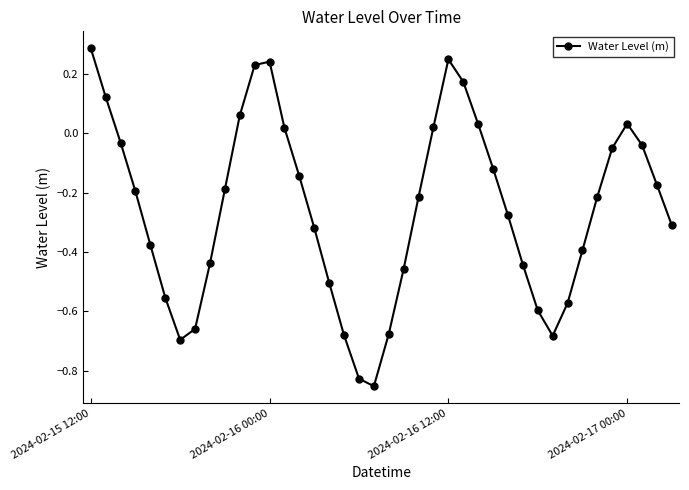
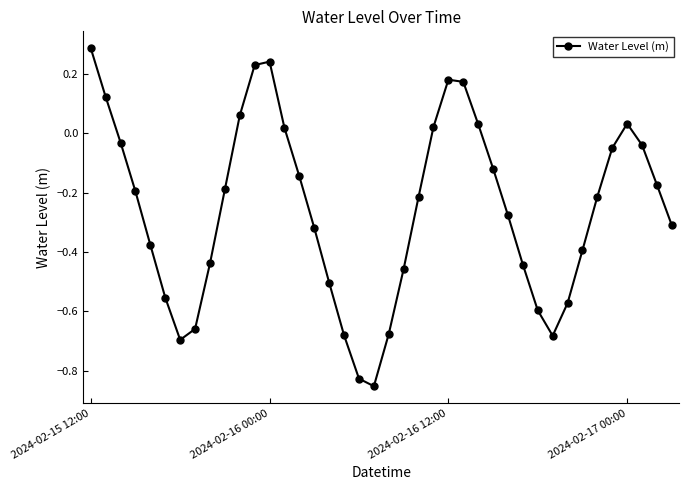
  {
    "2024-02-15 12:00": 0.29,
    "2024-02-16 00:00": 0.24,
-   "2024-02-16 12:00": 0.25,
+   "2024-02-16 12:00": 0.18,
    "2024-02-17 00:00": 0.03
  }
